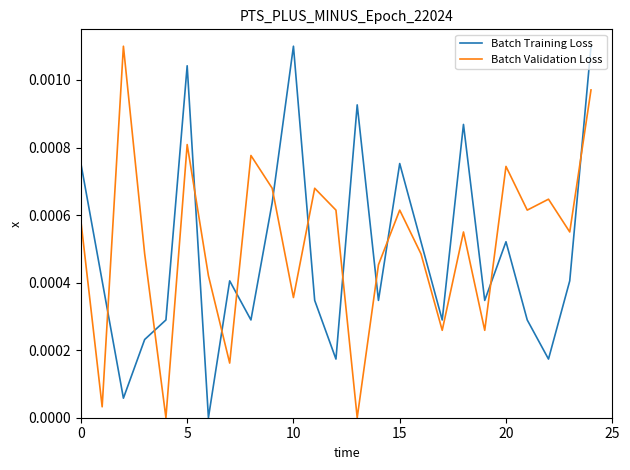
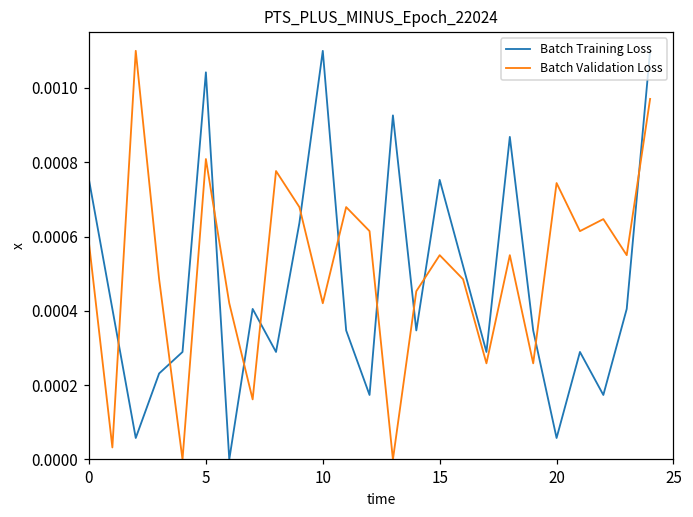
  {
    "Batch Training Loss": {
      "0": 0.00075,
      "5": 0.00104,
      "10": 0.00110,
      "15": 0.00075,
-     "20": 0.00052
+     "20": 0.00006
    },
    "Batch Validation Loss": {
      "0": 0.00058,
      "5": 0.00081,
-     "10": 0.00036,
-     "15": 0.00061,
+     "10": 0.00042,
+     "15": 0.00055,
      "20": 0.00074
    }
  }
